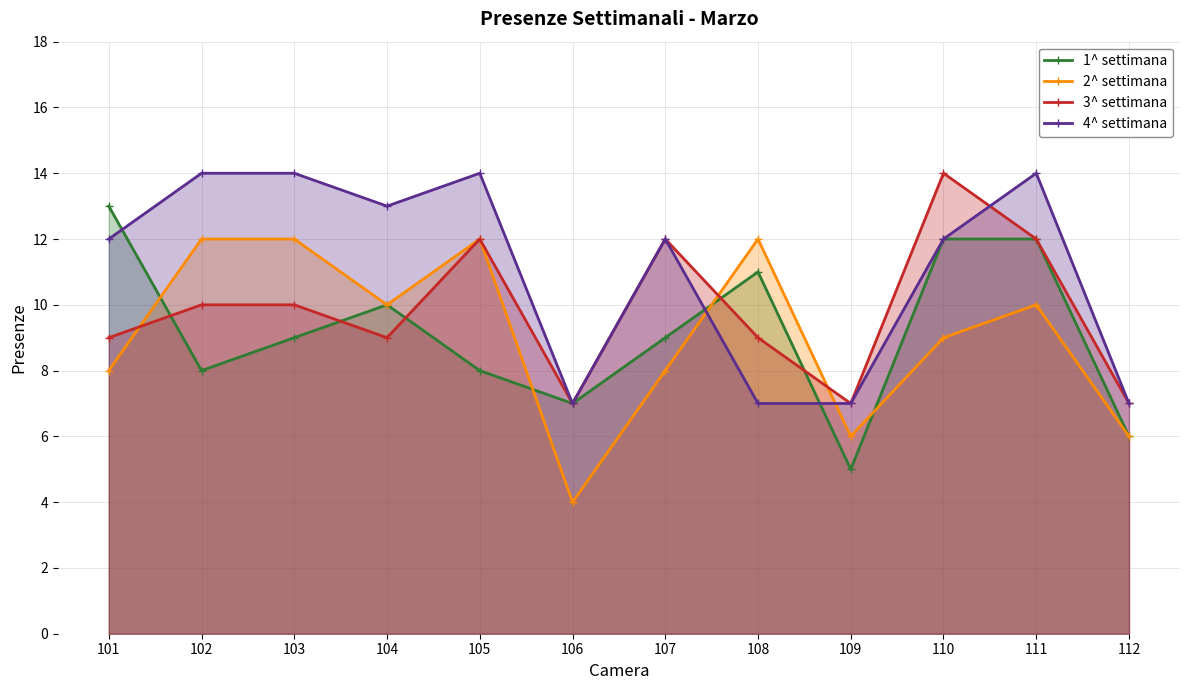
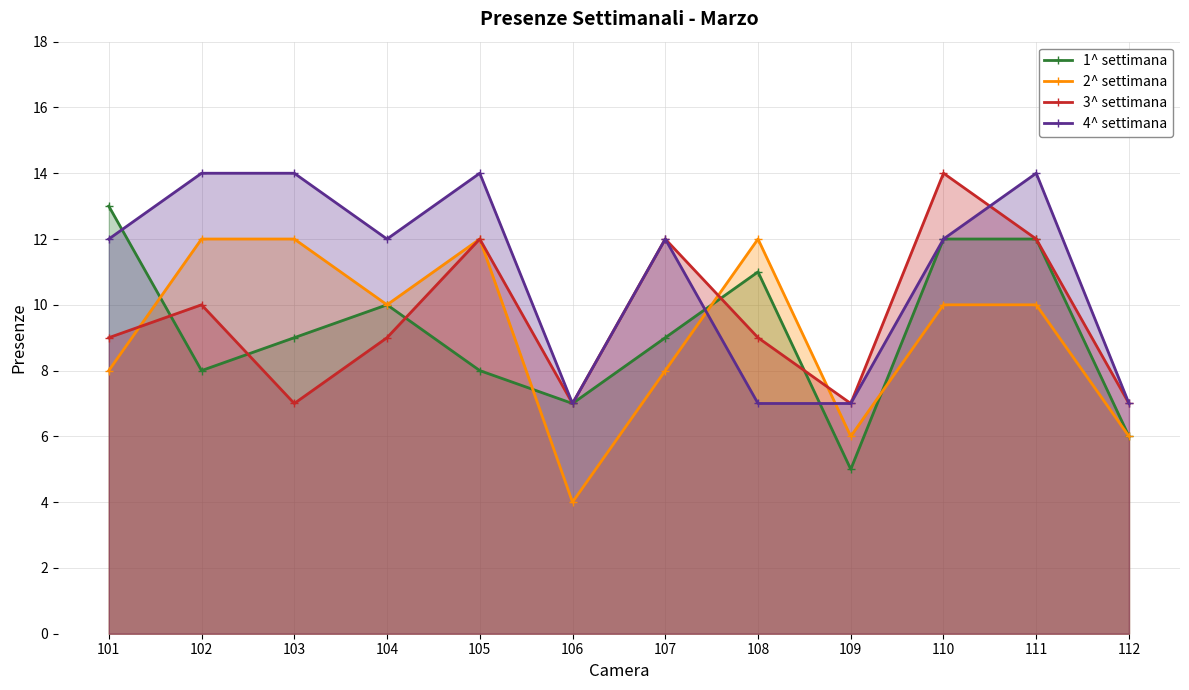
  {
    "1^ settimana": {
      "101": 13,
      "102": 8,
      "103": 9,
      "105": 8,
      "107": 9,
      "108": 11,
      "109": 5
    },
    "2^ settimana": {
      "101": 8,
      "102": 12,
      "103": 12,
      "106": 4,
      "107": 8,
      "108": 12,
      "109": 6,
-     "110": 9,
+     "110": 10,
      "111": 10
    },
    "3^ settimana": {
      "101": 9,
      "102": 10,
-     "103": 10,
+     "103": 7,
      "104": 9,
      "108": 9,
      "110": 14
    },
    "4^ settimana": {
      "101": 12,
      "102": 14,
      "103": 14,
-     "104": 13,
+     "104": 12,
      "105": 14,
      "108": 7,
      "111": 14
    }
  }
